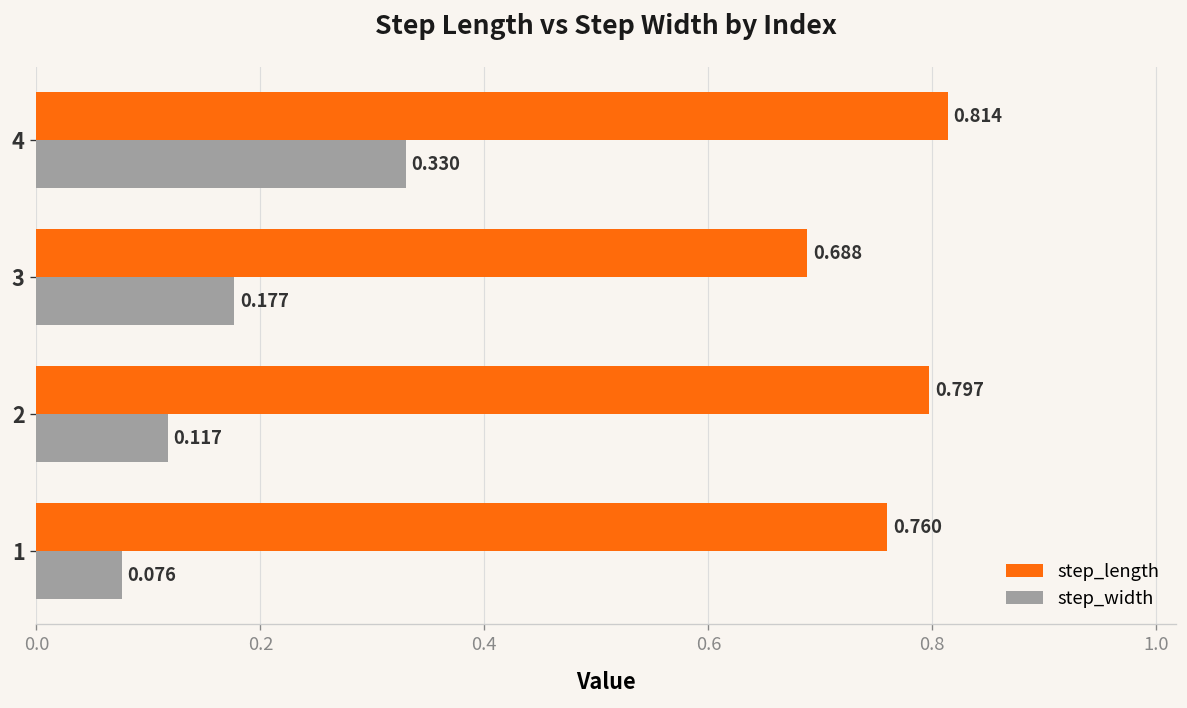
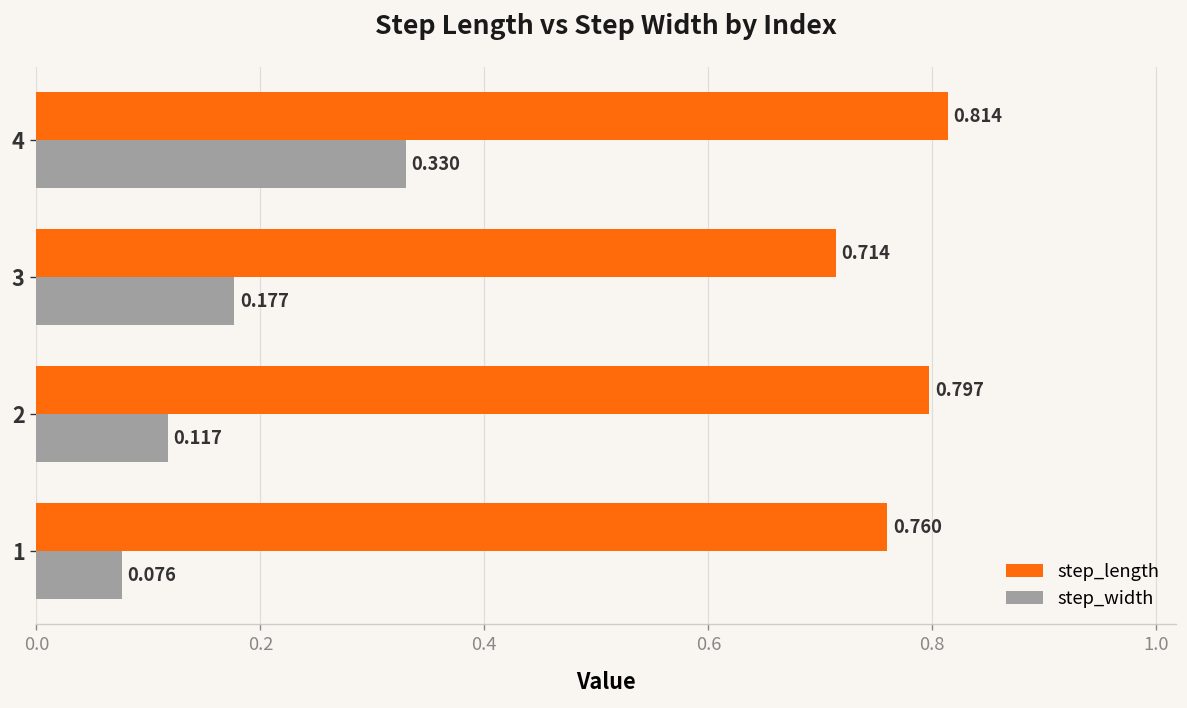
  {
    "step_length": {
      "4": 0.814,
-     "3": 0.688,
+     "3": 0.714,
      "2": 0.797,
      "1": 0.760
    },
    "step_width": {
      "4": 0.330,
      "3": 0.177,
      "2": 0.117,
      "1": 0.076
    }
  }
